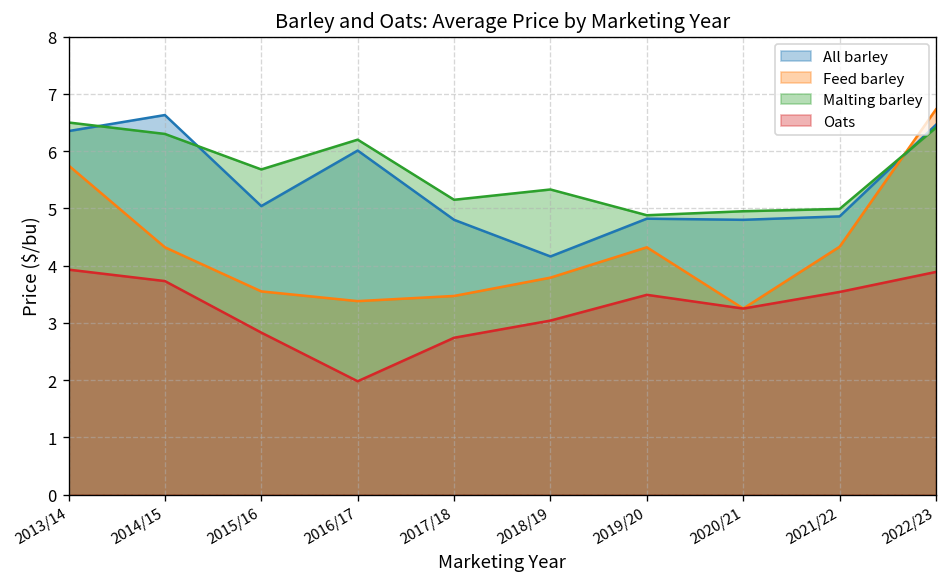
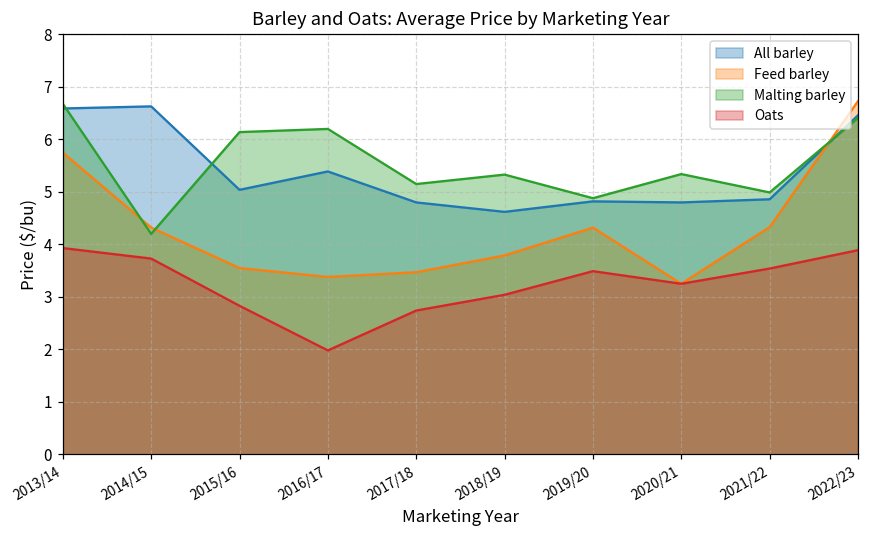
  {
    "All barley": {
-     "2013/14": 6.4,
+     "2013/14": 6.6,
      "2014/15": 6.6,
      "2015/16": 5.0,
-     "2016/17": 6.0,
+     "2016/17": 5.4,
      "2017/18": 4.8,
-     "2018/19": 4.2,
+     "2018/19": 4.6,
      "2019/20": 4.8,
      "2020/21": 4.8,
      "2021/22": 4.9
    },
    "Malting barley": {
-     "2013/14": 6.5,
-     "2014/15": 6.3,
-     "2015/16": 5.7,
+     "2013/14": 6.7,
+     "2014/15": 4.2,
+     "2015/16": 6.1,
      "2016/17": 6.2,
      "2017/18": 5.2,
      "2018/19": 5.3,
      "2019/20": 4.9,
-     "2020/21": 5.0,
+     "2020/21": 5.3,
      "2021/22": 5.0
    }
  }
